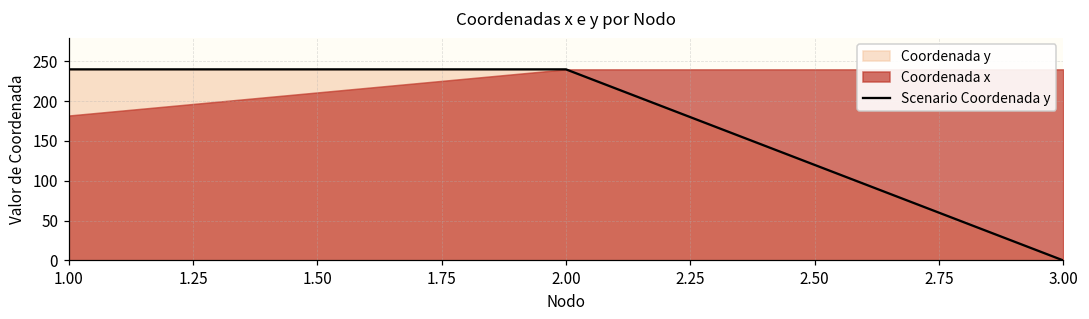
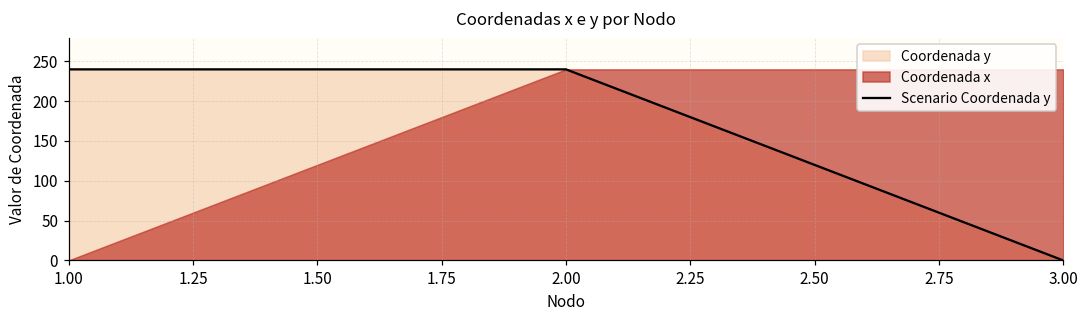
  {
    "Coordenada y": {
      "1.00": 240,
      "3.00": 0
    },
    "Coordenada x": {
-     "1.00": 180,
+     "1.00": 0,
      "3.00": 240
    }
  }
